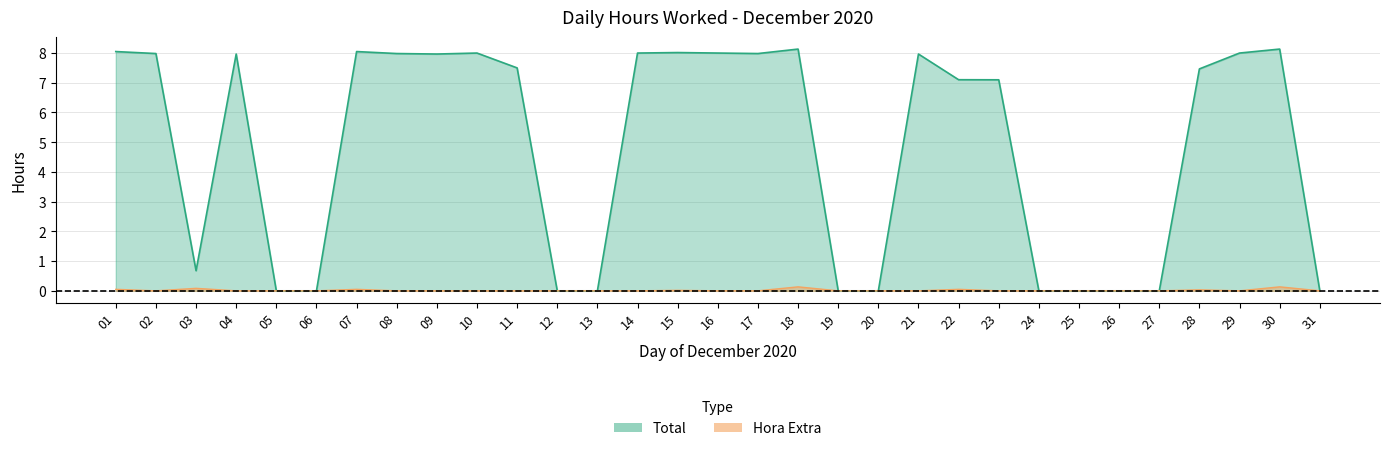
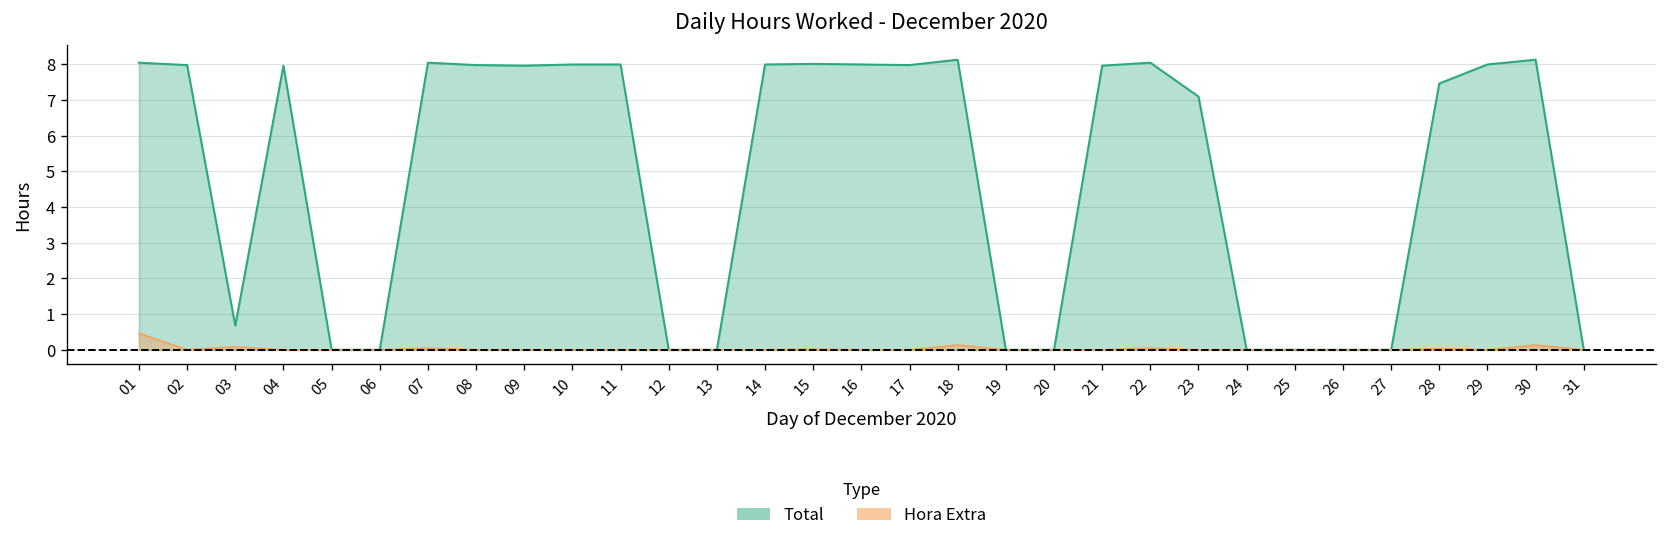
  {
    "Total": {
      "01": 8.0,
      "02": 8.0,
      "03": 0.7,
      "04": 8.0,
      "07": 8.0,
      "08": 8.0,
      "09": 8.0,
      "10": 8.0,
-     "11": 7.5,
+     "11": 8.0,
      "14": 8.0,
      "15": 8.0,
      "16": 8.0,
      "17": 8.0,
      "18": 8.1,
      "21": 8.0,
-     "22": 7.1,
+     "22": 8.0,
      "23": 7.1,
      "28": 7.5,
      "29": 8.0,
      "30": 8.1
    },
    "Hora Extra": {
-     "01": 0.0,
+     "01": 0.5,
      "02": 0.0,
      "03": 0.1,
      "04": 0.0,
      "07": 0.0,
      "08": 0.0,
      "09": 0.0,
      "10": 0.0,
      "11": 0.0,
      "14": 0.0,
      "15": 0.0,
      "16": 0.0,
      "17": 0.0,
      "18": 0.1,
      "21": 0.0,
      "22": 0.0,
      "23": 0.0,
      "28": 0.0,
      "29": 0.0,
      "30": 0.1
    }
  }
